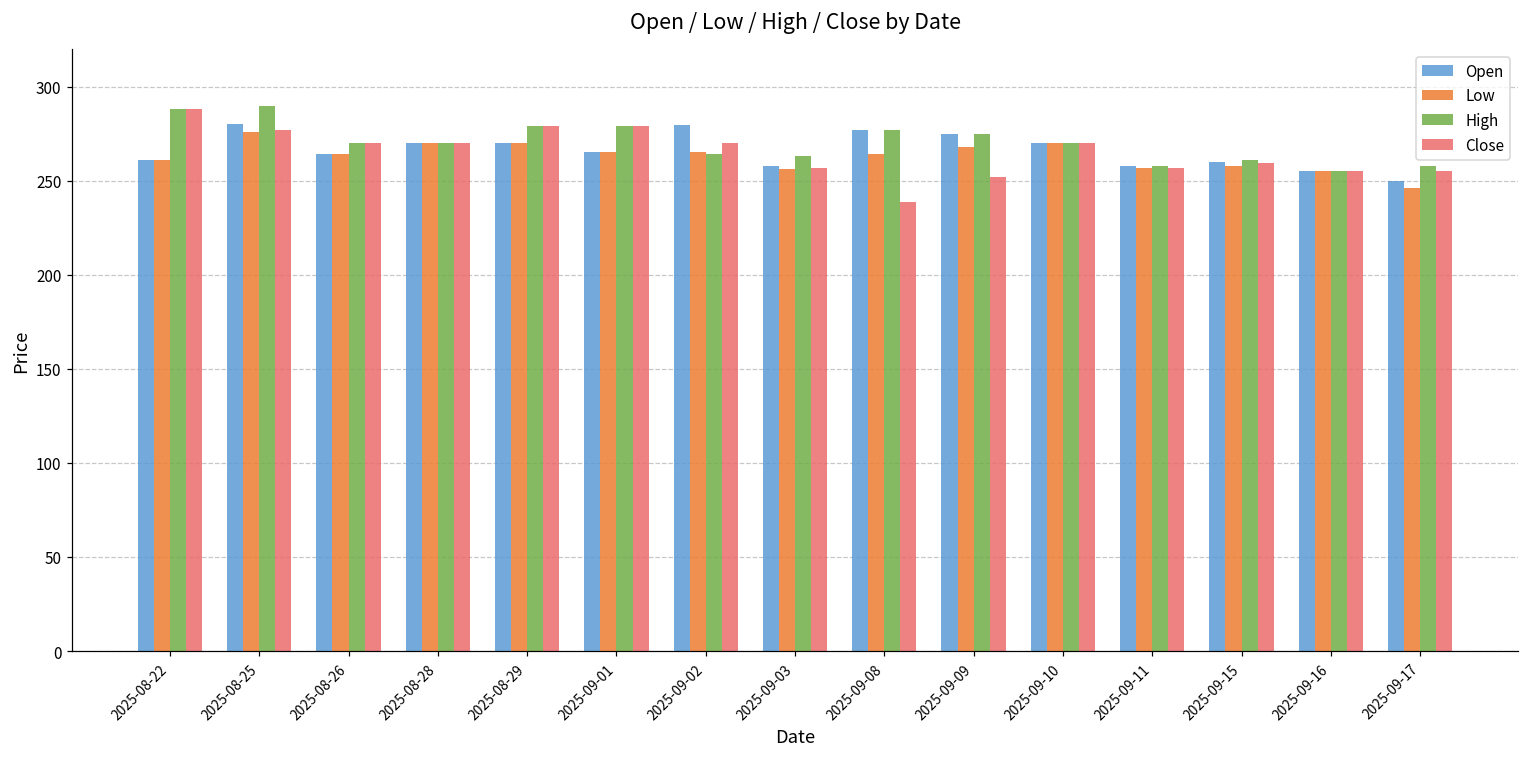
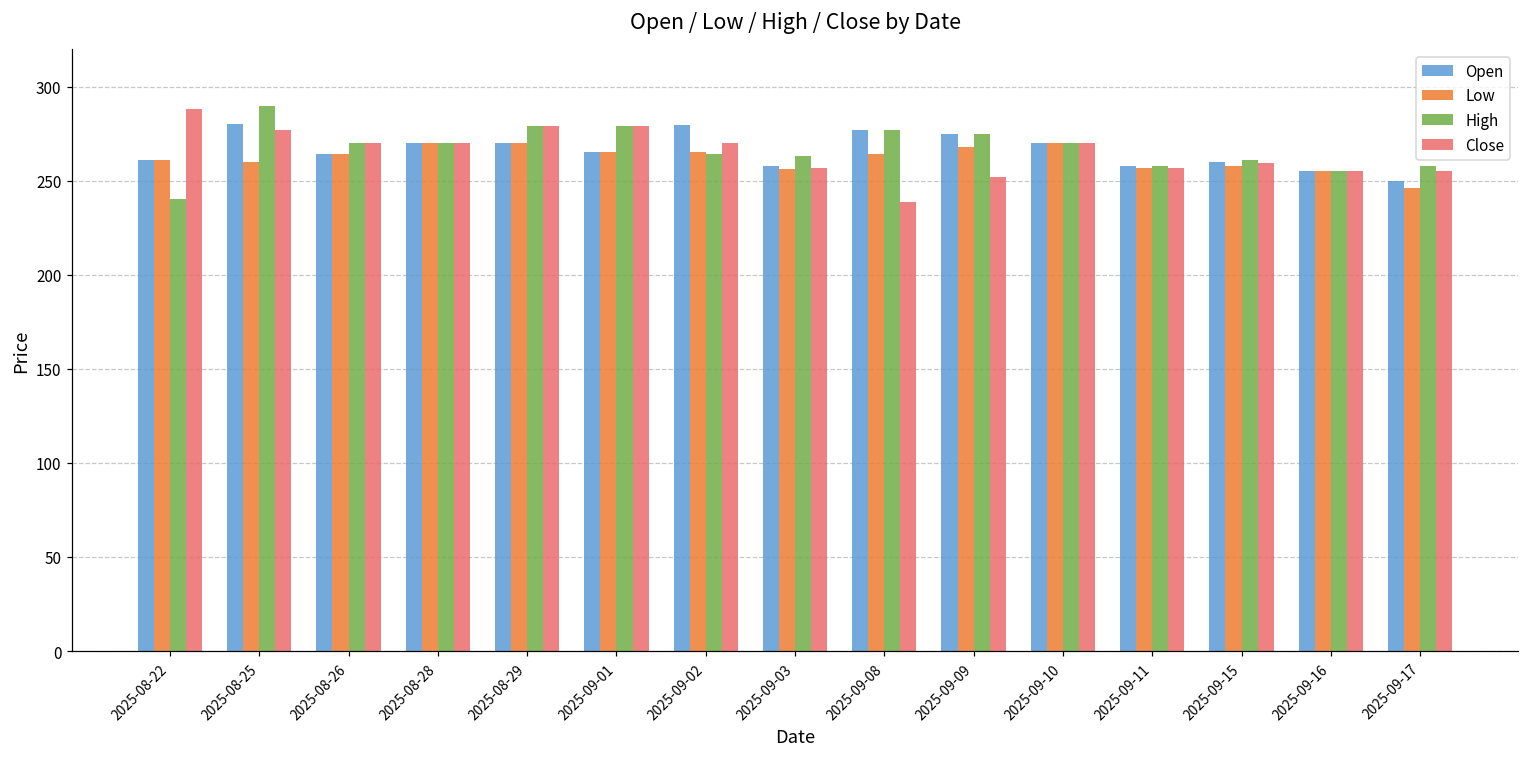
  {
    "Open": {
      "2025-08-22": 261,
      "2025-08-25": 280,
      "2025-08-26": 264,
      "2025-08-28": 270,
      "2025-08-29": 270,
      "2025-09-01": 265,
      "2025-09-02": 280,
      "2025-09-03": 258,
      "2025-09-08": 277,
      "2025-09-09": 275,
      "2025-09-10": 270,
      "2025-09-11": 258,
      "2025-09-15": 260,
      "2025-09-16": 255,
      "2025-09-17": 250
    },
    "Low": {
      "2025-08-22": 261,
-     "2025-08-25": 276,
+     "2025-08-25": 260,
      "2025-08-26": 264,
      "2025-08-28": 270,
      "2025-08-29": 270,
      "2025-09-01": 265,
      "2025-09-02": 265,
      "2025-09-03": 256,
      "2025-09-08": 264,
      "2025-09-09": 268,
      "2025-09-10": 270,
      "2025-09-11": 257,
      "2025-09-15": 258,
      "2025-09-16": 255,
      "2025-09-17": 246
    },
    "High": {
-     "2025-08-22": 288,
+     "2025-08-22": 240,
      "2025-08-25": 290,
      "2025-08-26": 270,
      "2025-08-28": 270,
      "2025-08-29": 279,
      "2025-09-01": 279,
      "2025-09-02": 264,
      "2025-09-03": 263,
      "2025-09-08": 277,
      "2025-09-09": 275,
      "2025-09-10": 270,
      "2025-09-11": 258,
      "2025-09-15": 261,
      "2025-09-16": 255,
      "2025-09-17": 258
    },
    "Close": {
      "2025-08-22": 288,
      "2025-08-25": 277,
      "2025-08-26": 270,
      "2025-08-28": 270,
      "2025-08-29": 279,
      "2025-09-01": 279,
      "2025-09-02": 270,
      "2025-09-03": 257,
      "2025-09-08": 239,
      "2025-09-09": 252,
      "2025-09-10": 270,
      "2025-09-11": 257,
      "2025-09-15": 259,
      "2025-09-16": 255,
      "2025-09-17": 255
    }
  }
